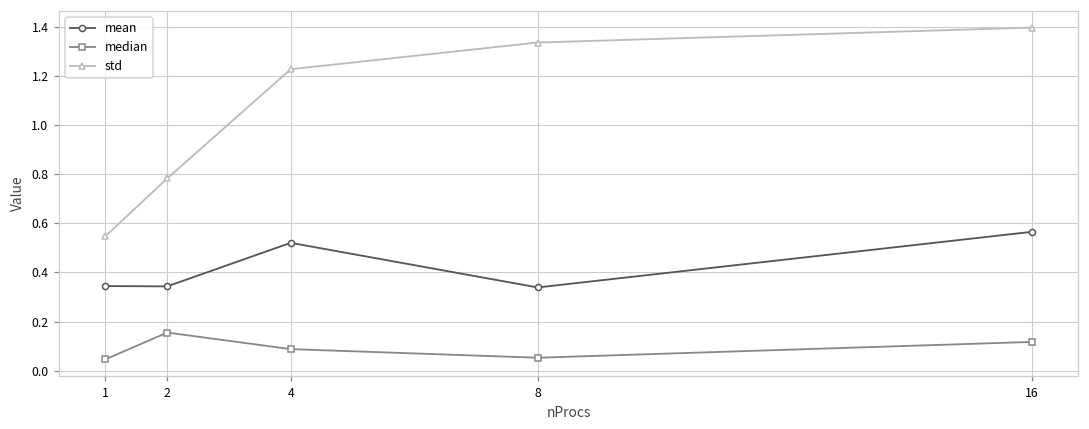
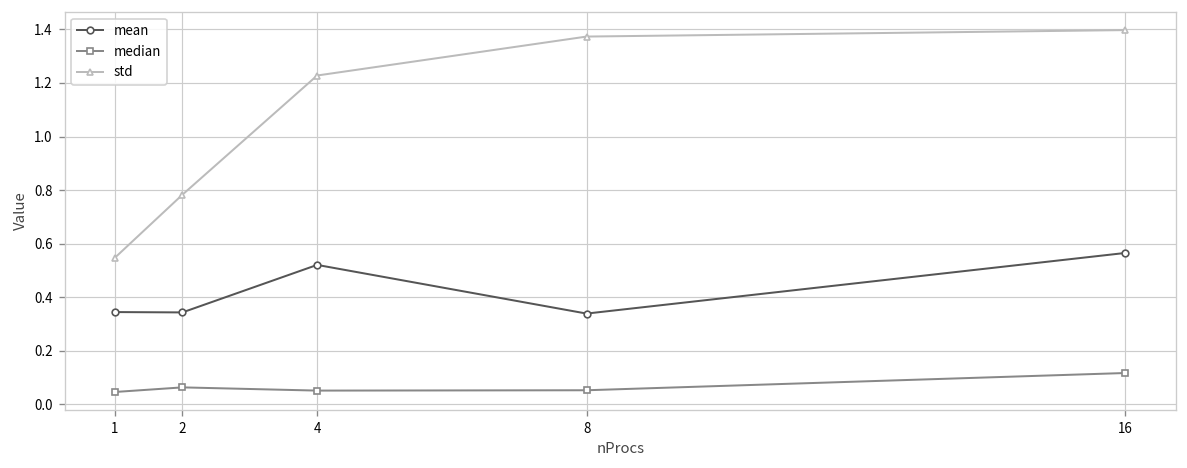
  {
    "mean": {
      "1": 0.34,
      "2": 0.34,
      "4": 0.52,
      "8": 0.34,
      "16": 0.57
    },
    "median": {
      "1": 0.05,
-     "2": 0.16,
-     "4": 0.09,
+     "2": 0.06,
+     "4": 0.05,
      "8": 0.05,
      "16": 0.12
    },
    "std": {
      "1": 0.55,
      "2": 0.78,
      "4": 1.23,
-     "8": 1.34,
+     "8": 1.37,
      "16": 1.40
    }
  }
